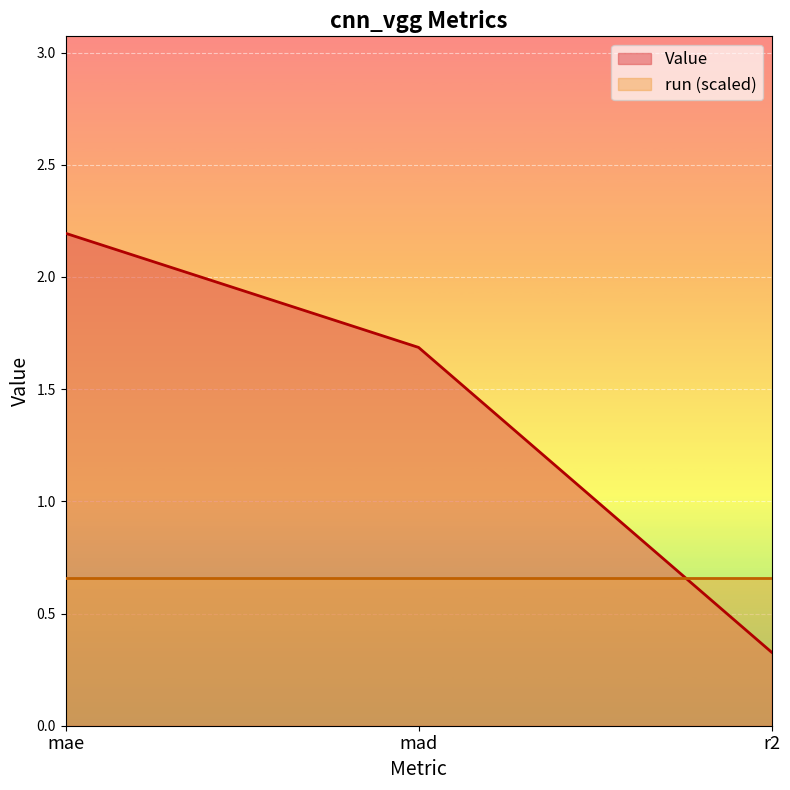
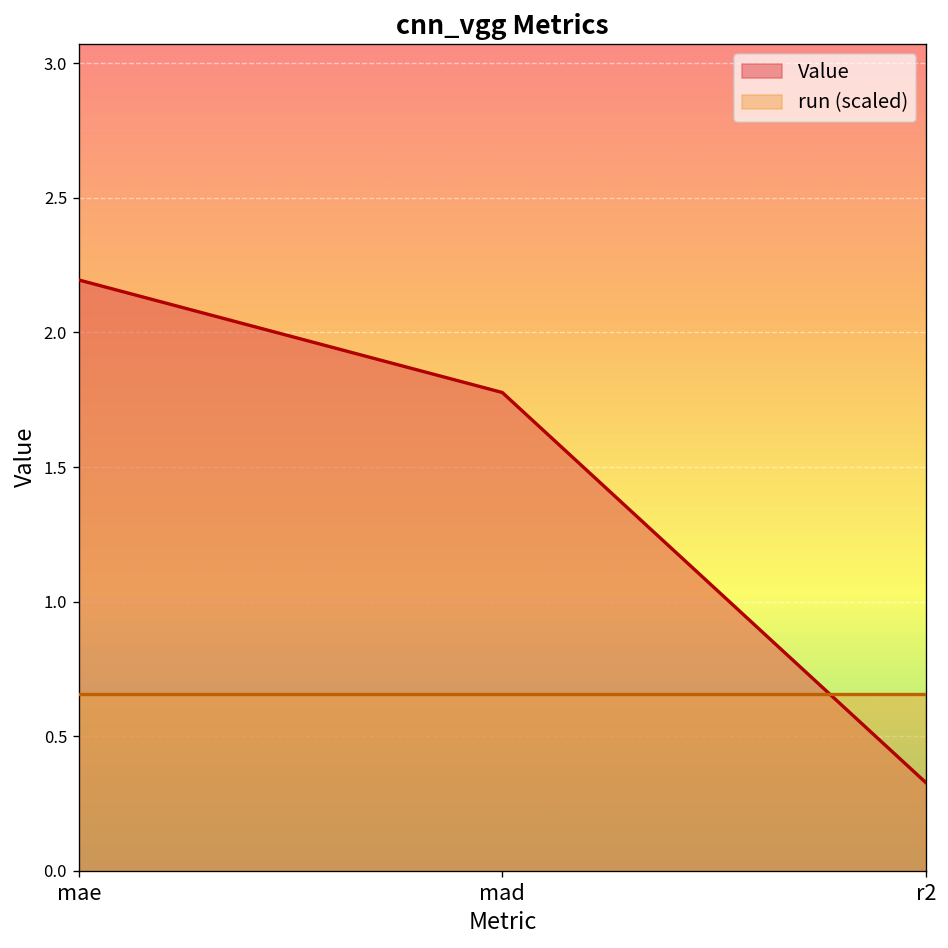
  {
    "Value": {
      "mae": 2.19,
-     "mad": 1.69,
+     "mad": 1.78,
      "r2": 0.33
    },
    "run (scaled)": {
      "mae": 0.66,
      "mad": 0.66,
      "r2": 0.66
    }
  }
